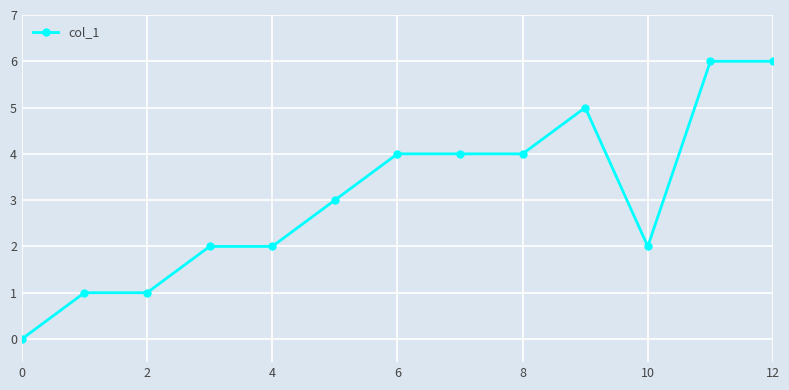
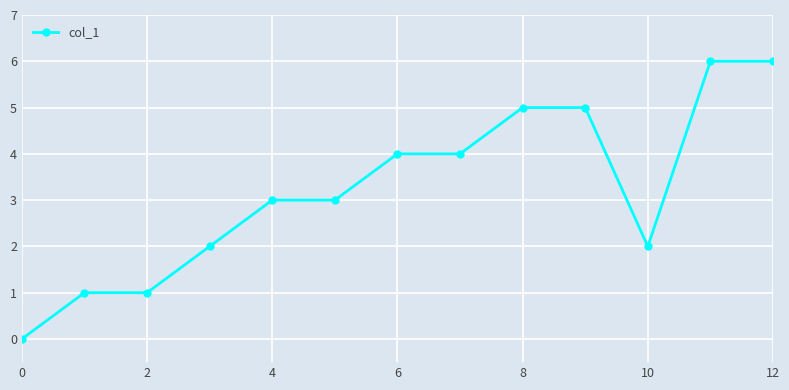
  {
    "0": 0,
    "2": 1,
-   "4": 2,
+   "4": 3,
    "6": 4,
-   "8": 4,
+   "8": 5,
    "10": 2,
    "12": 6
  }
